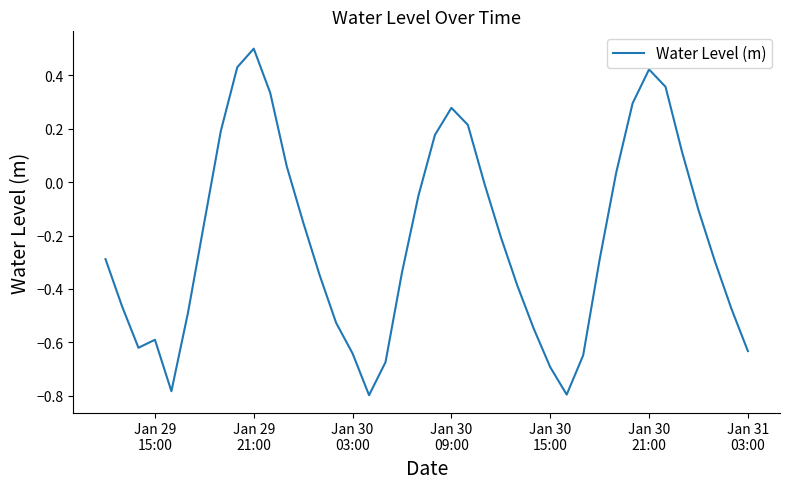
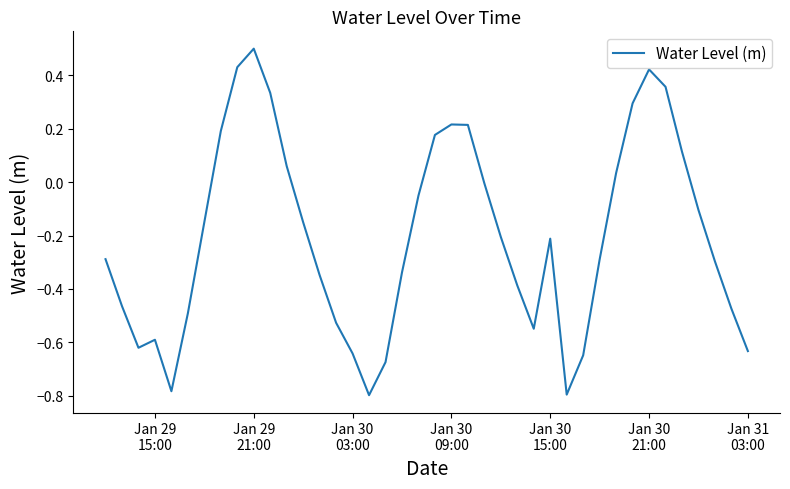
  {
    "Jan 29 15:00": -0.59,
    "Jan 29 21:00": 0.50,
    "Jan 30 03:00": -0.64,
-   "Jan 30 09:00": 0.28,
-   "Jan 30 15:00": -0.69,
+   "Jan 30 09:00": 0.22,
+   "Jan 30 15:00": -0.21,
    "Jan 30 21:00": 0.42,
    "Jan 31 03:00": -0.63
  }
